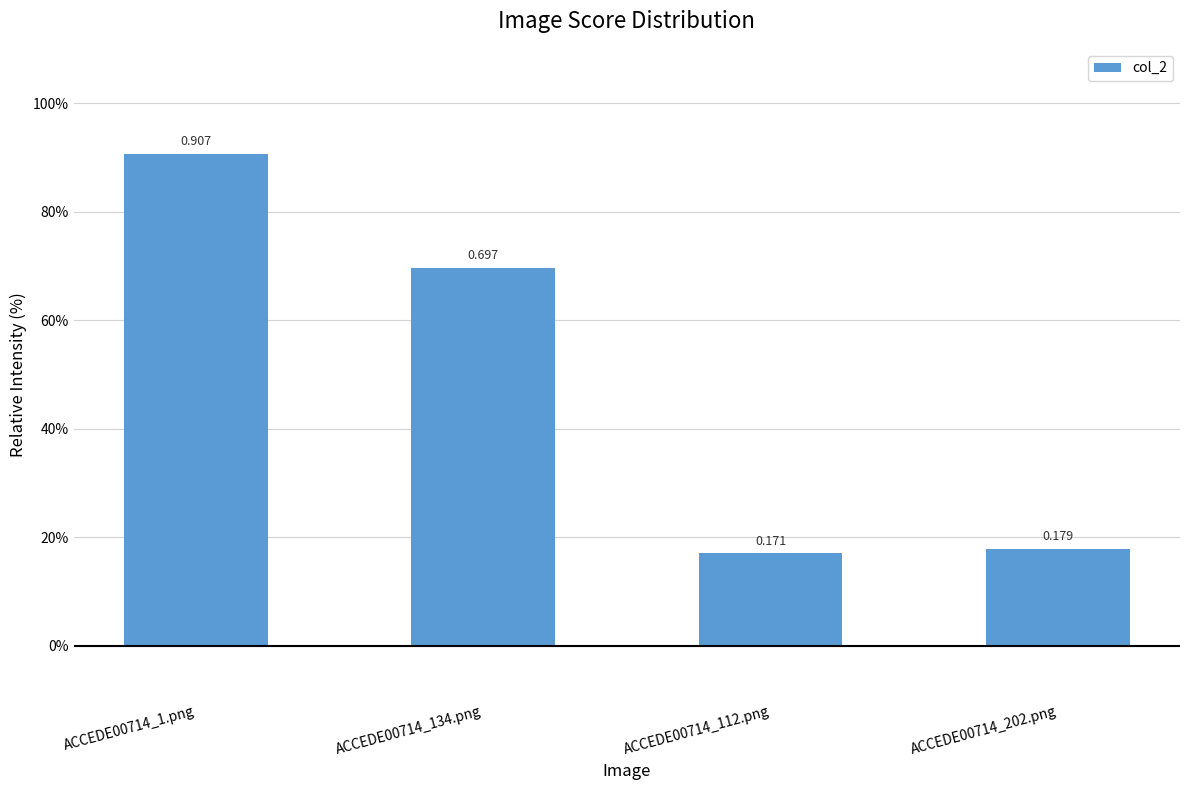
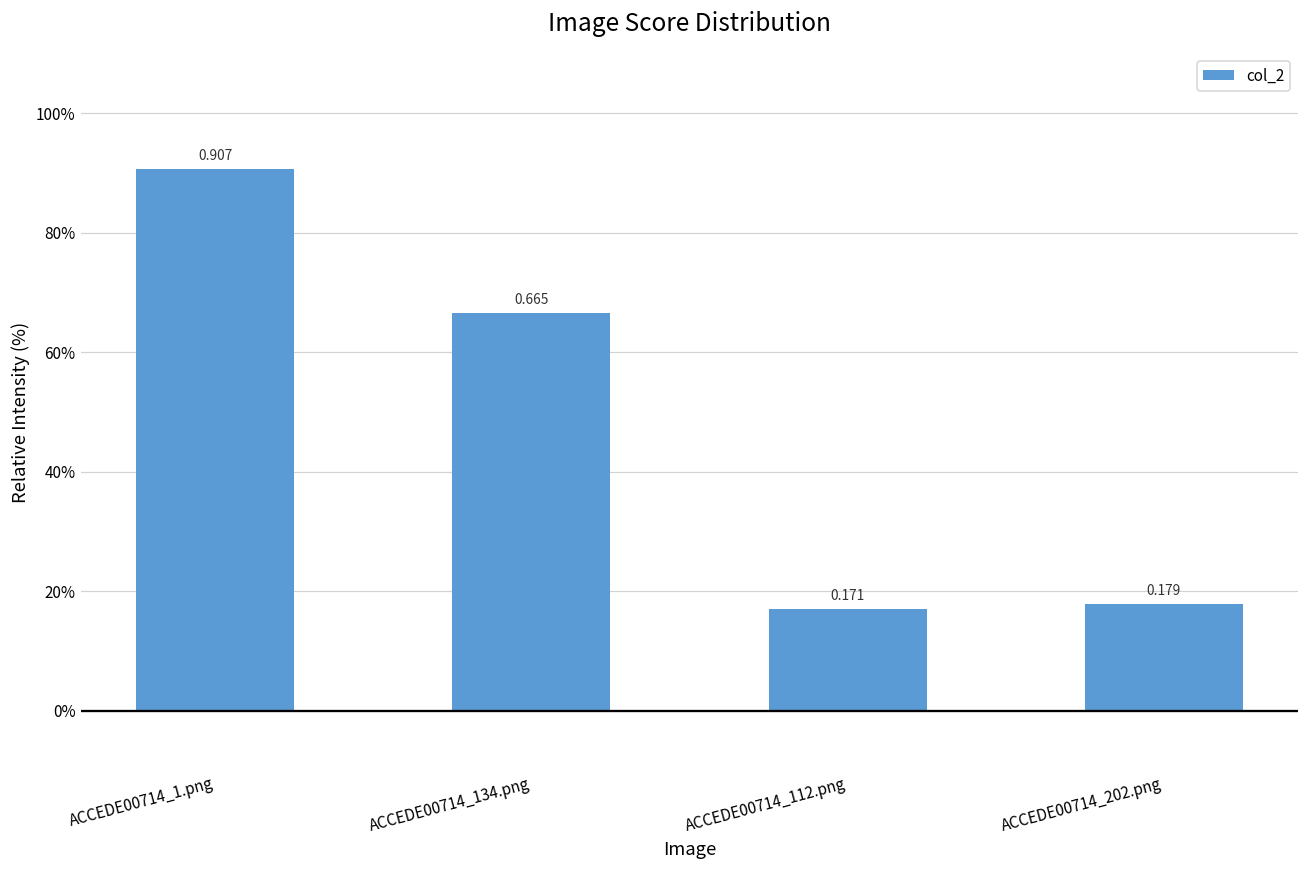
  {
    "ACCEDE00714_1.png": 0.907,
-   "ACCEDE00714_134.png": 0.697,
+   "ACCEDE00714_134.png": 0.665,
    "ACCEDE00714_112.png": 0.171,
    "ACCEDE00714_202.png": 0.179
  }
